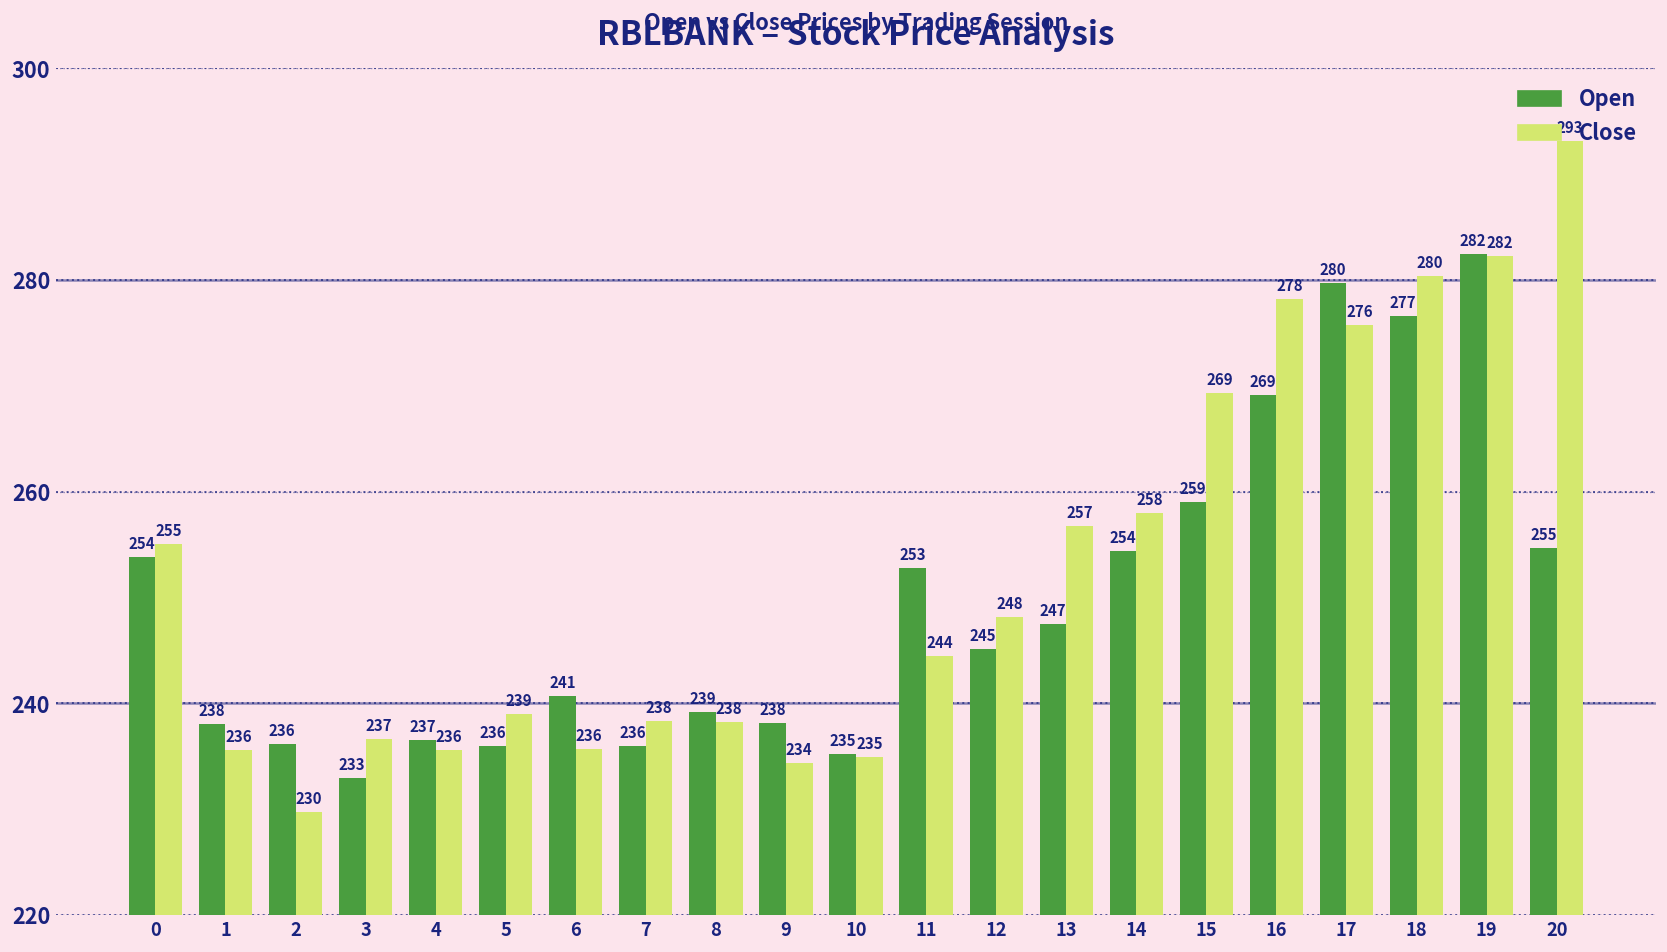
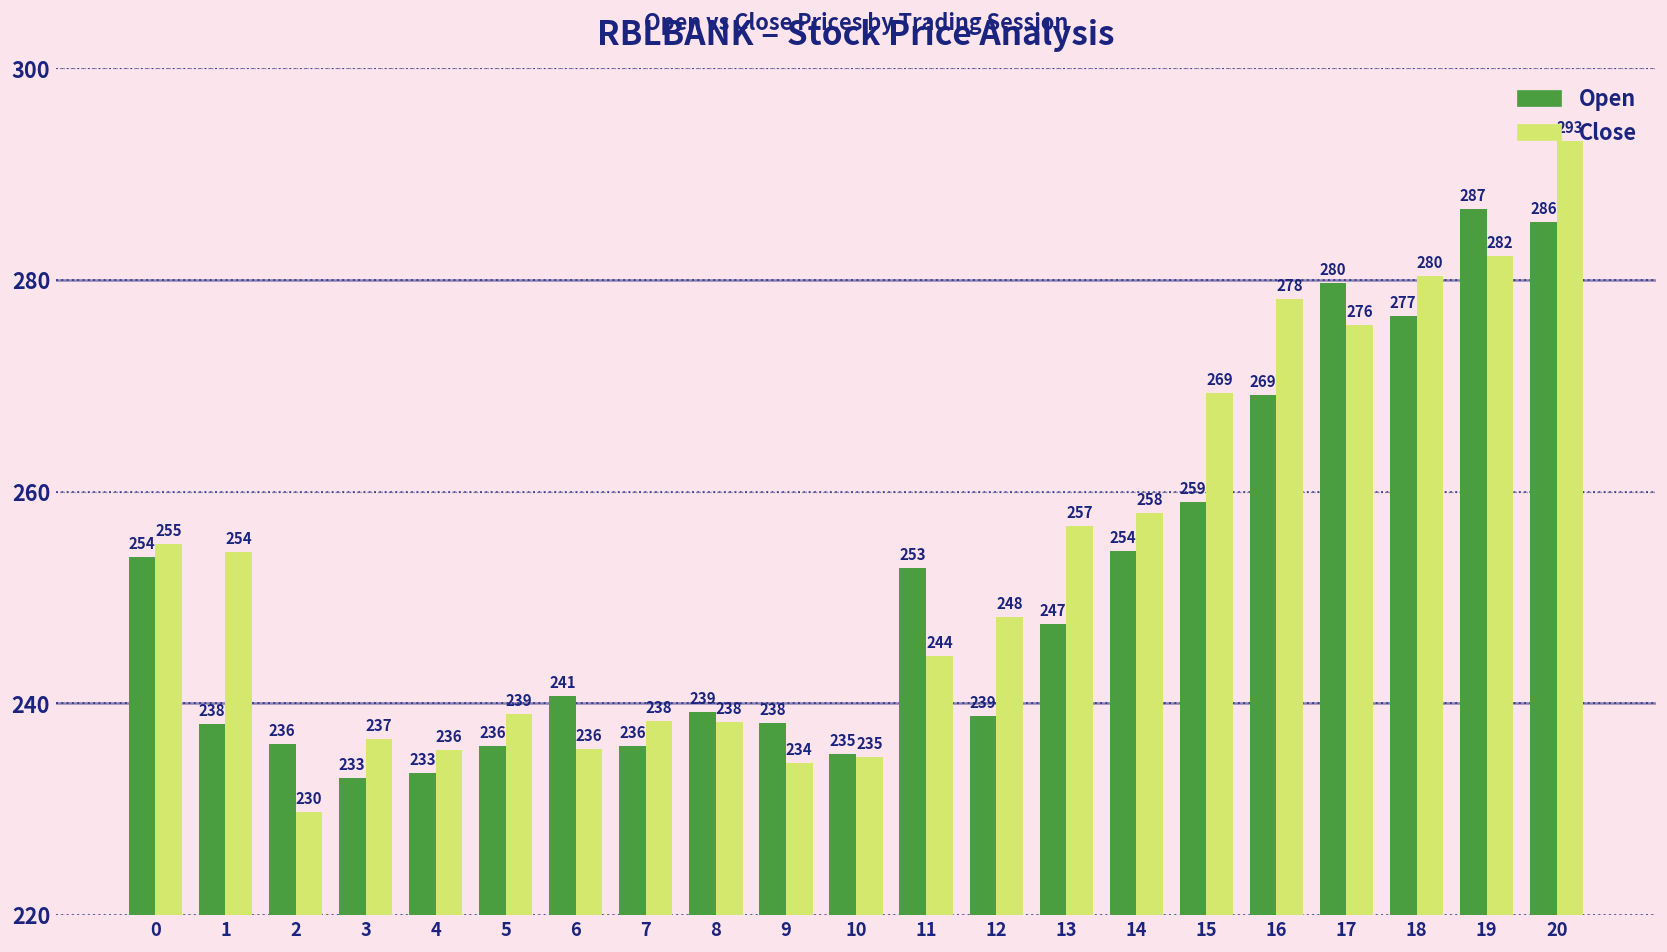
  {
    "Open": {
      "0": 254,
      "1": 238,
      "2": 236,
      "3": 233,
-     "4": 237,
+     "4": 233,
      "5": 236,
      "6": 241,
      "7": 236,
      "8": 239,
      "9": 238,
      "10": 235,
      "11": 253,
-     "12": 245,
+     "12": 239,
      "13": 247,
      "14": 254,
      "15": 259,
      "16": 269,
      "17": 280,
      "18": 277,
-     "19": 282,
-     "20": 255
+     "19": 287,
+     "20": 286
    },
    "Close": {
      "0": 255,
-     "1": 236,
+     "1": 254,
      "2": 230,
      "3": 237,
      "4": 236,
      "5": 239,
      "6": 236,
      "7": 238,
      "8": 238,
      "9": 234,
      "10": 235,
      "11": 244,
      "12": 248,
      "13": 257,
      "14": 258,
      "15": 269,
      "16": 278,
      "17": 276,
      "18": 280,
      "19": 282,
      "20": 293
    }
  }
